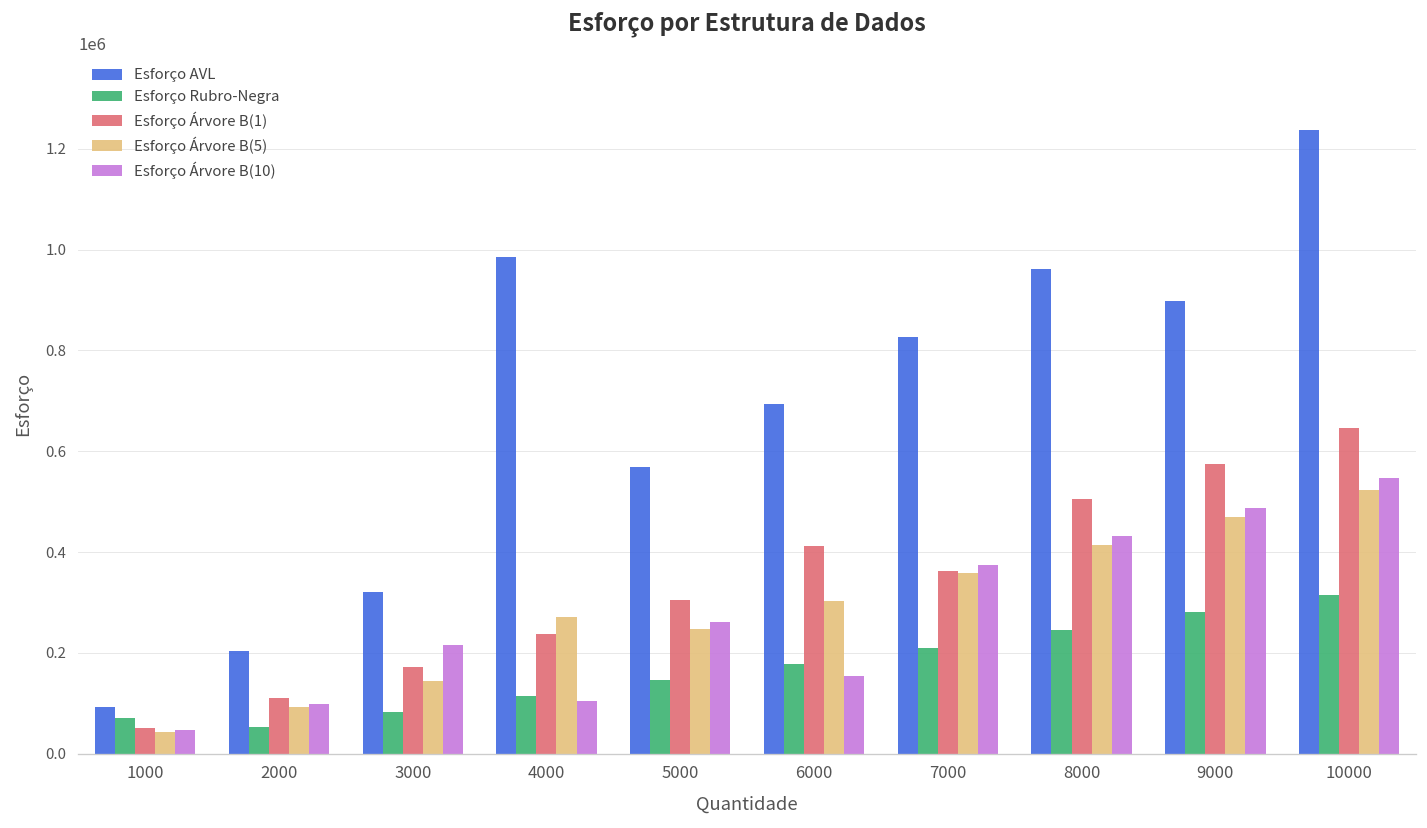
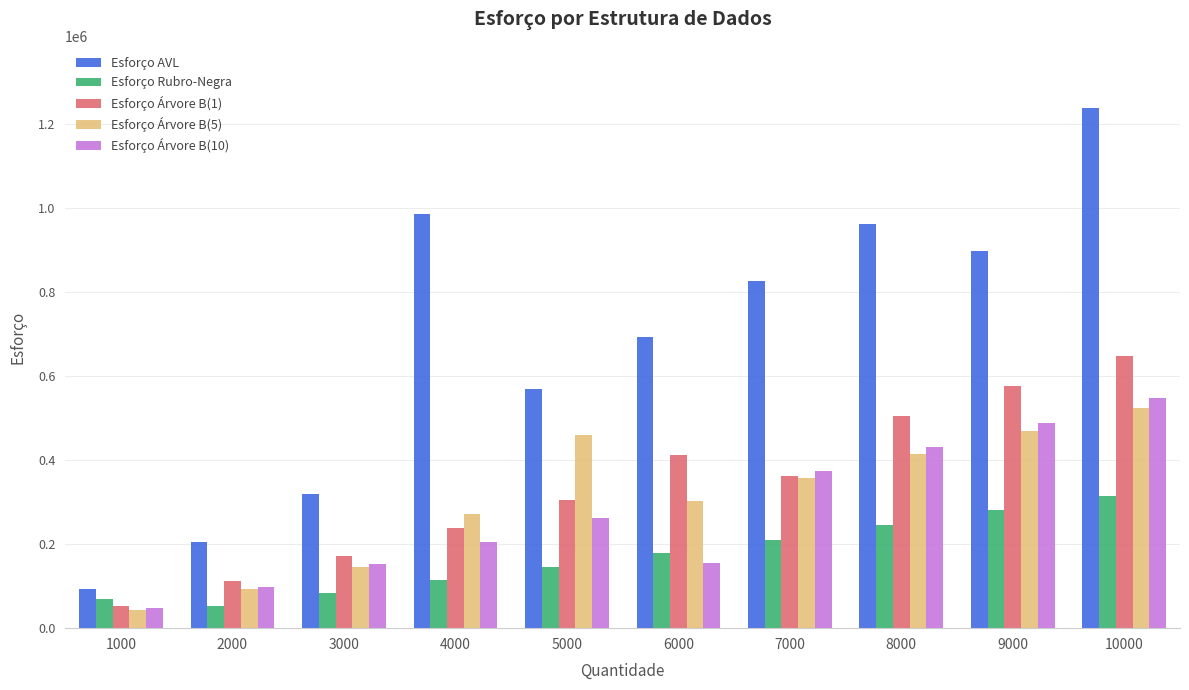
  {
    "Esforço AVL": {
      "1000": 90000,
      "2000": 200000,
      "3000": 320000,
      "4000": 990000,
      "5000": 570000,
      "6000": 690000,
      "7000": 830000,
      "8000": 960000,
      "9000": 900000,
      "10000": 1240000
    },
    "Esforço Rubro-Negra": {
      "1000": 70000,
      "2000": 50000,
      "3000": 80000,
      "4000": 120000,
      "5000": 150000,
      "6000": 180000,
      "7000": 210000,
      "8000": 250000,
      "9000": 280000,
      "10000": 320000
    },
    "Esforço Árvore B(1)": {
      "1000": 50000,
      "2000": 110000,
      "3000": 170000,
      "4000": 240000,
      "5000": 300000,
      "6000": 410000,
      "7000": 360000,
      "8000": 500000,
      "9000": 580000,
      "10000": 650000
    },
    "Esforço Árvore B(5)": {
      "1000": 40000,
      "2000": 90000,
      "3000": 140000,
      "4000": 270000,
-     "5000": 250000,
+     "5000": 460000,
      "6000": 300000,
      "7000": 360000,
      "8000": 410000,
      "9000": 470000,
      "10000": 520000
    },
    "Esforço Árvore B(10)": {
      "1000": 50000,
      "2000": 100000,
-     "3000": 220000,
-     "4000": 100000,
+     "3000": 150000,
+     "4000": 210000,
      "5000": 260000,
      "6000": 150000,
      "7000": 370000,
      "8000": 430000,
      "9000": 490000,
      "10000": 550000
    }
  }
